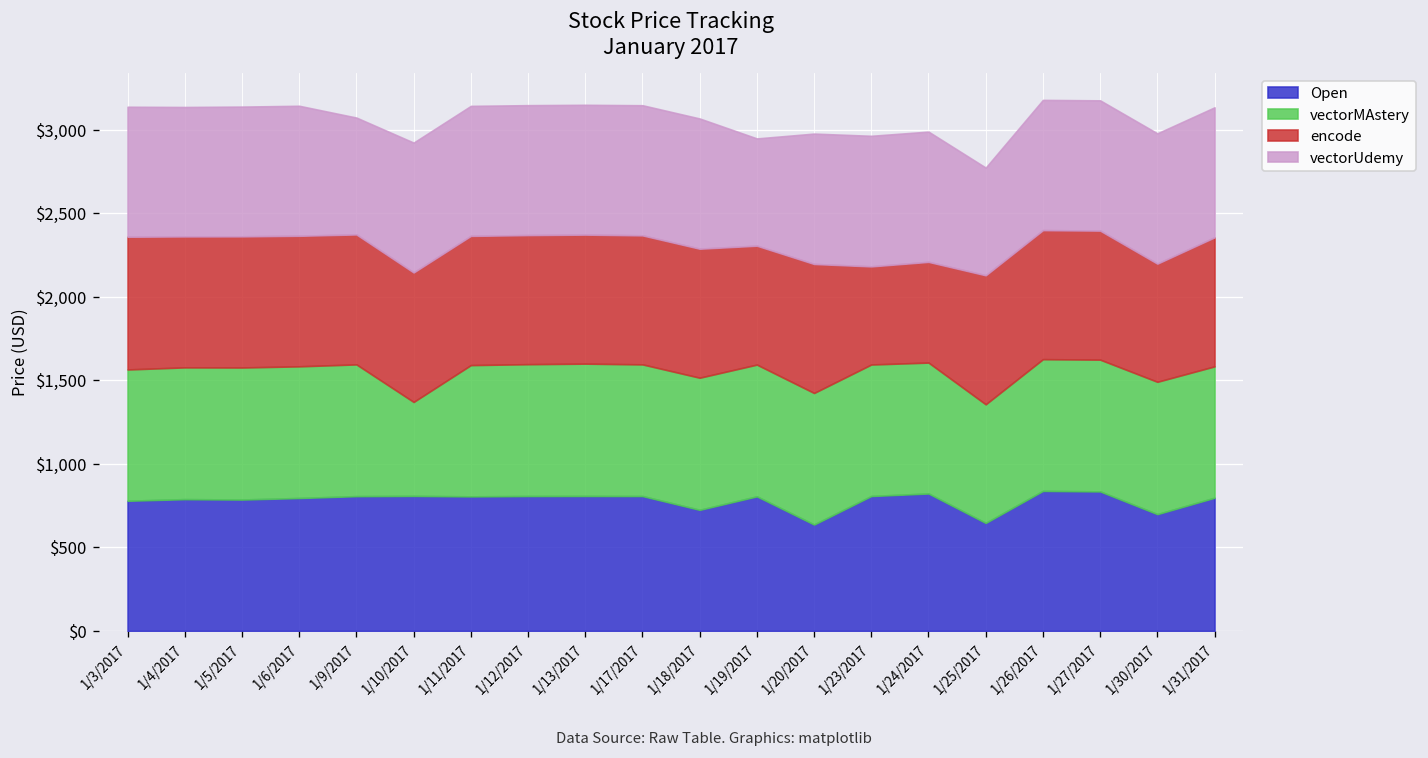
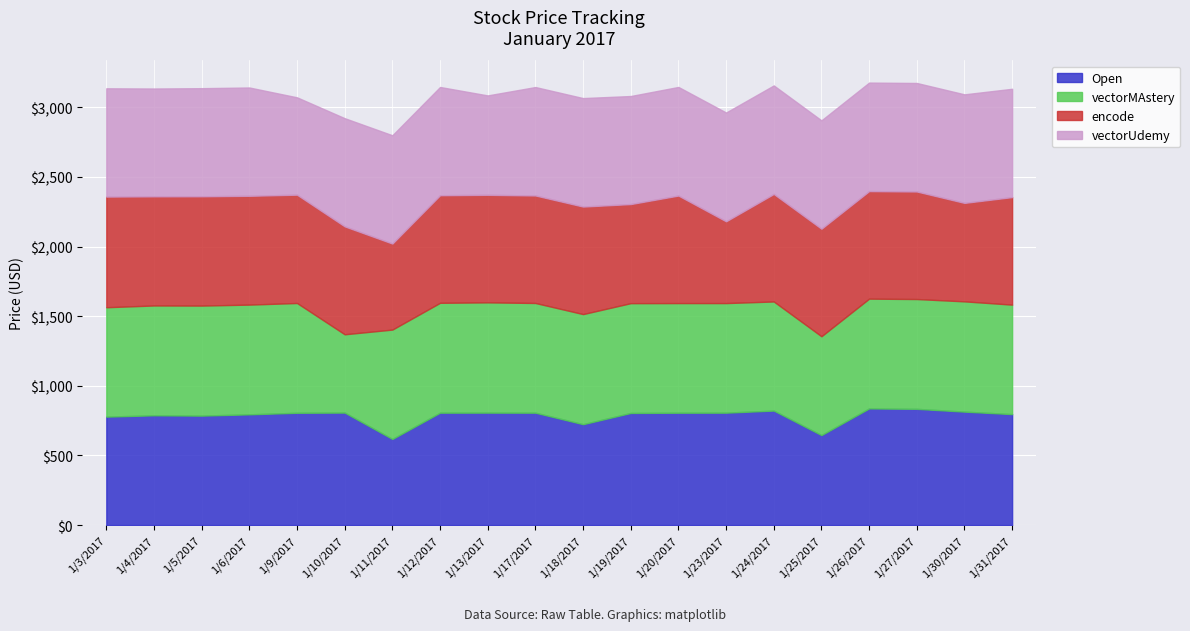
  {
    "Open": {
      "1/3/2017": "$780",
      "1/4/2017": "$790",
      "1/5/2017": "$790",
      "1/6/2017": "$800",
      "1/9/2017": "$810",
      "1/10/2017": "$810",
-     "1/11/2017": "$810",
+     "1/11/2017": "$620",
      "1/12/2017": "$810",
      "1/13/2017": "$810",
      "1/17/2017": "$810",
      "1/18/2017": "$720",
      "1/19/2017": "$810",
-     "1/20/2017": "$640",
+     "1/20/2017": "$810",
      "1/23/2017": "$810",
      "1/24/2017": "$820",
      "1/25/2017": "$650",
      "1/26/2017": "$840",
      "1/27/2017": "$830",
-     "1/30/2017": "$700",
+     "1/30/2017": "$810",
      "1/31/2017": "$800"
    },
    "vectorMAstery": {
      "1/3/2017": "$790",
      "1/4/2017": "$790",
      "1/5/2017": "$790",
      "1/6/2017": "$790",
      "1/9/2017": "$790",
      "1/10/2017": "$560",
      "1/11/2017": "$790",
      "1/12/2017": "$790",
      "1/13/2017": "$790",
      "1/17/2017": "$790",
      "1/18/2017": "$790",
      "1/19/2017": "$790",
      "1/20/2017": "$790",
      "1/23/2017": "$790",
      "1/24/2017": "$780",
      "1/25/2017": "$710",
      "1/26/2017": "$790",
      "1/27/2017": "$790",
      "1/30/2017": "$790",
      "1/31/2017": "$790"
    },
    "encode": {
      "1/3/2017": "$790",
      "1/4/2017": "$780",
      "1/5/2017": "$780",
      "1/6/2017": "$780",
      "1/9/2017": "$780",
      "1/10/2017": "$770",
-     "1/11/2017": "$770",
+     "1/11/2017": "$620",
      "1/12/2017": "$770",
      "1/13/2017": "$770",
      "1/17/2017": "$770",
      "1/18/2017": "$770",
      "1/19/2017": "$710",
      "1/20/2017": "$770",
      "1/23/2017": "$590",
-     "1/24/2017": "$600",
+     "1/24/2017": "$770",
      "1/25/2017": "$770",
      "1/26/2017": "$770",
      "1/27/2017": "$770",
      "1/30/2017": "$710",
      "1/31/2017": "$770"
    },
    "vectorUdemy": {
      "1/3/2017": "$780",
      "1/4/2017": "$770",
      "1/5/2017": "$780",
      "1/6/2017": "$780",
      "1/9/2017": "$700",
      "1/10/2017": "$780",
      "1/11/2017": "$780",
      "1/12/2017": "$780",
-     "1/13/2017": "$780",
+     "1/13/2017": "$710",
      "1/17/2017": "$780",
      "1/18/2017": "$780",
-     "1/19/2017": "$640",
+     "1/19/2017": "$780",
      "1/20/2017": "$780",
      "1/23/2017": "$780",
      "1/24/2017": "$780",
-     "1/25/2017": "$640",
+     "1/25/2017": "$780",
      "1/26/2017": "$780",
      "1/27/2017": "$780",
      "1/30/2017": "$780",
      "1/31/2017": "$780"
    }
  }
